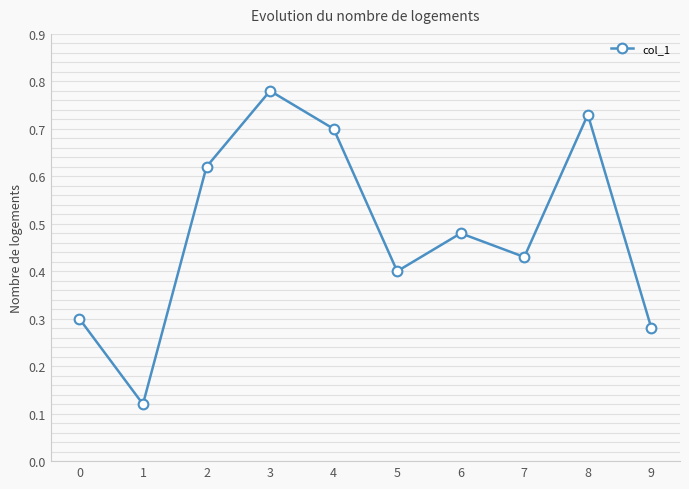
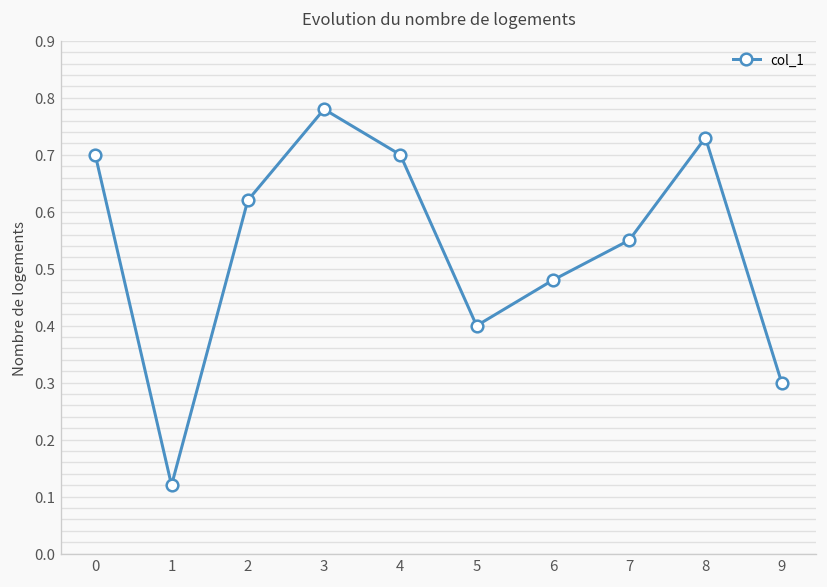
  {
-   "0": 0.3,
+   "0": 0.7,
    "1": 0.12,
    "2": 0.62,
    "3": 0.78,
    "4": 0.70,
    "5": 0.40,
    "6": 0.48,
-   "7": 0.43,
+   "7": 0.55,
    "8": 0.73,
-   "9": 0.28
+   "9": 0.30
  }
